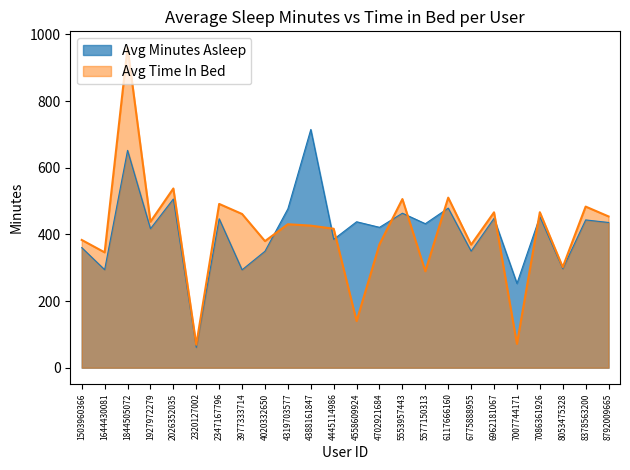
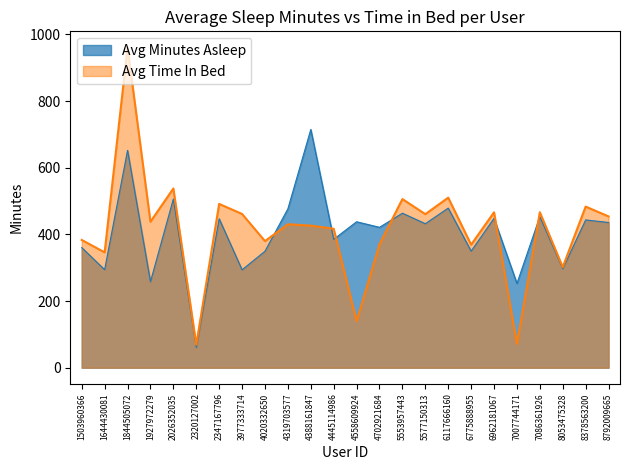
  {
    "Avg Minutes Asleep": {
      "1503960366": 360,
      "1644430081": 290,
      "1844505072": 650,
-     "1927972279": 420,
+     "1927972279": 260,
      "2026352035": 510,
      "2320127002": 60,
      "2347167796": 450,
      "3977333714": 290,
      "4020332650": 350,
      "4319703577": 480,
      "4388161847": 710,
      "4445114986": 390,
      "4558609924": 440,
      "4702921684": 420,
      "5553957443": 460,
      "5577150313": 430,
      "6117666160": 480,
      "6775888955": 350,
      "6962181067": 450,
      "7007744171": 250,
      "7086361926": 450,
      "8378563200": 440,
      "8792009665": 440
    },
    "Avg Time In Bed": {
      "1503960366": 380,
      "1644430081": 350,
      "1927972279": 440,
      "2026352035": 540,
      "2320127002": 70,
      "2347167796": 490,
      "3977333714": 460,
      "4020332650": 380,
      "4319703577": 430,
      "4388161847": 430,
      "4445114986": 420,
      "4558609924": 140,
      "4702921684": 370,
      "5553957443": 510,
-     "5577150313": 290,
+     "5577150313": 460,
      "6117666160": 510,
      "6775888955": 370,
      "6962181067": 470,
      "7007744171": 70,
      "7086361926": 470,
      "8378563200": 480,
      "8792009665": 450
    }
  }
